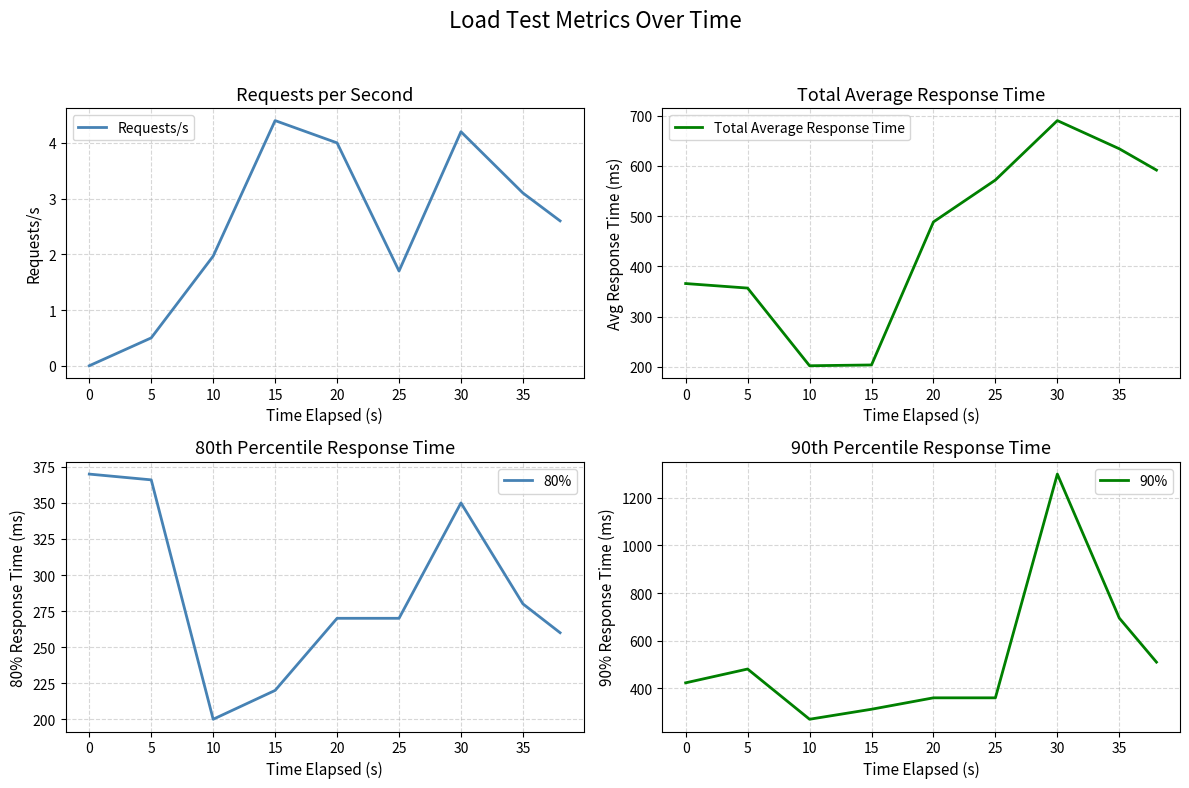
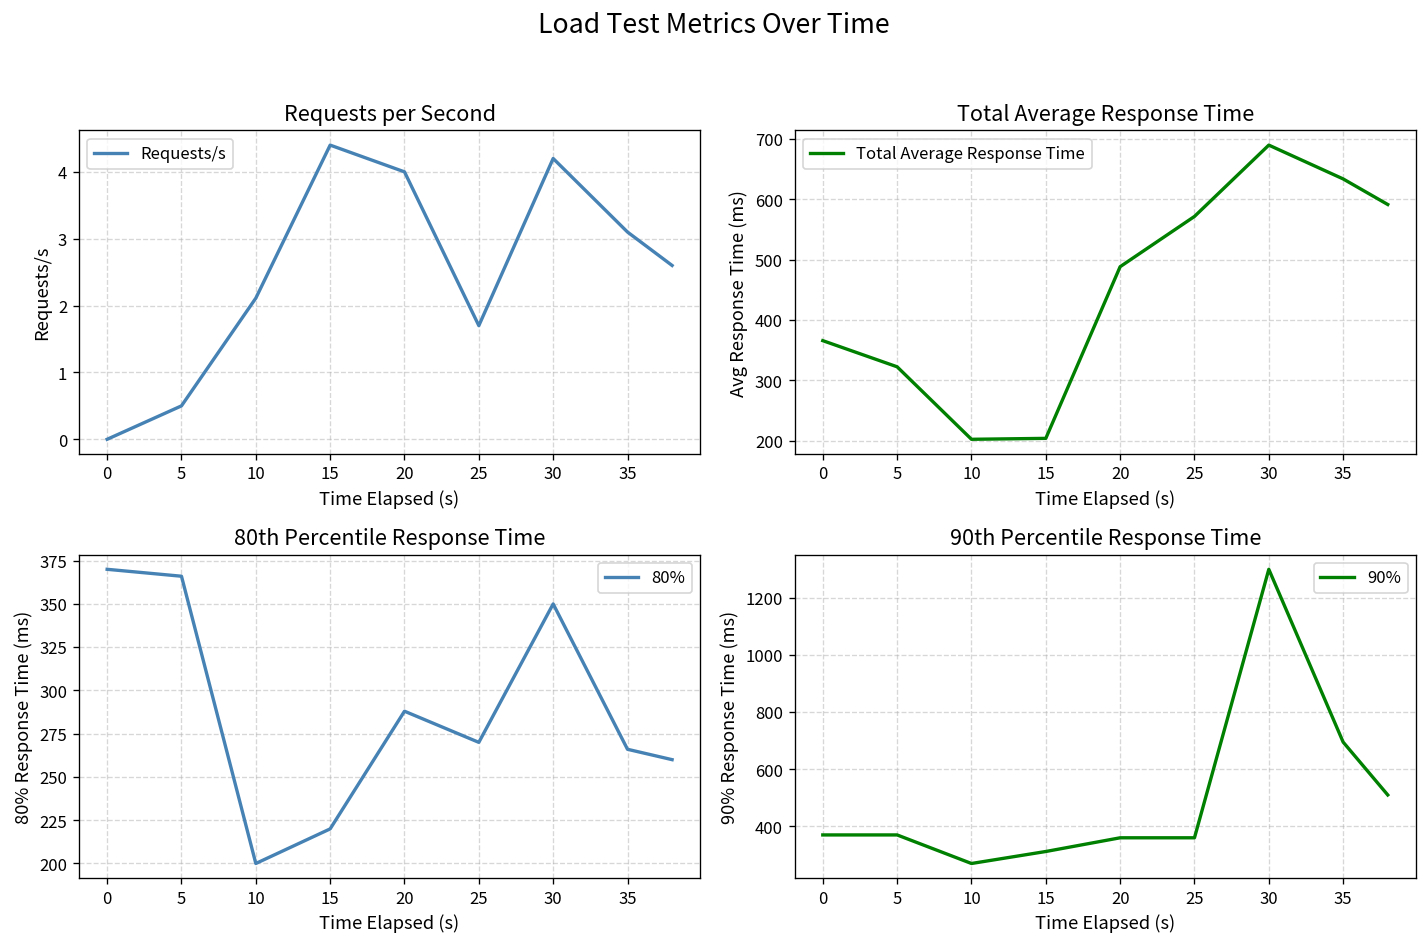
  {
    "Requests per Second": {
      "0": 0.0,
      "5": 0.5,
-     "10": 2.0,
+     "10": 2.1,
      "15": 4.4,
      "20": 4.0,
      "25": 1.7,
      "30": 4.2,
      "35": 3.1
    },
    "Total Average Response Time": {
      "0": 370,
-     "5": 360,
+     "5": 320,
      "10": 200,
      "15": 200,
      "20": 490,
      "25": 570,
      "30": 690,
      "35": 630
    },
    "80th Percentile Response Time": {
      "0": 370,
      "5": 366,
      "10": 200,
      "15": 220,
-     "20": 270,
+     "20": 288,
      "25": 270,
      "30": 350,
-     "35": 280
+     "35": 266
    },
    "90th Percentile Response Time": {
-     "0": 420,
-     "5": 480,
+     "0": 370,
+     "5": 370,
      "10": 270,
      "15": 310,
      "20": 360,
      "25": 360,
      "30": 1300,
      "35": 700
    }
  }
